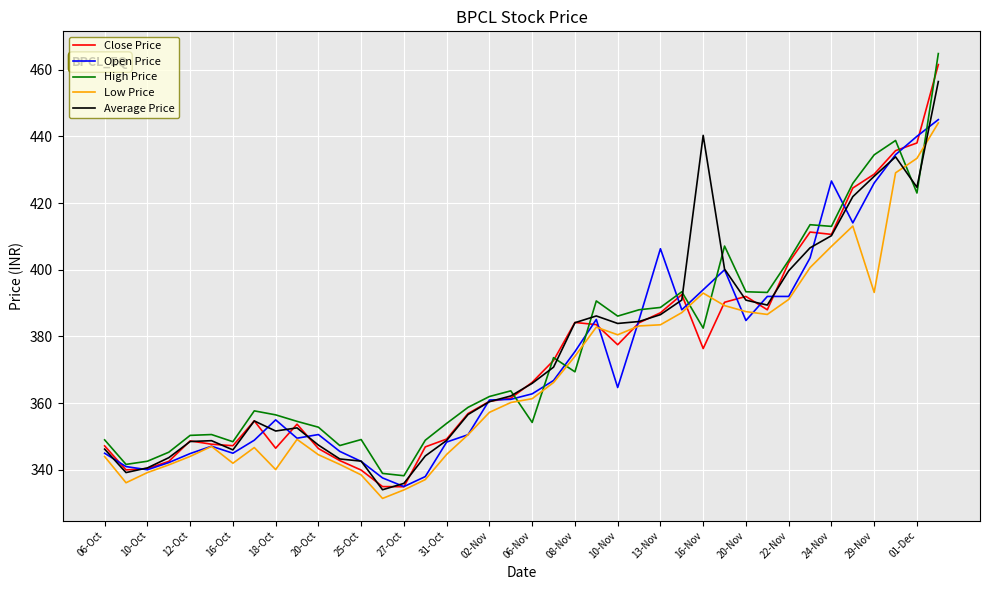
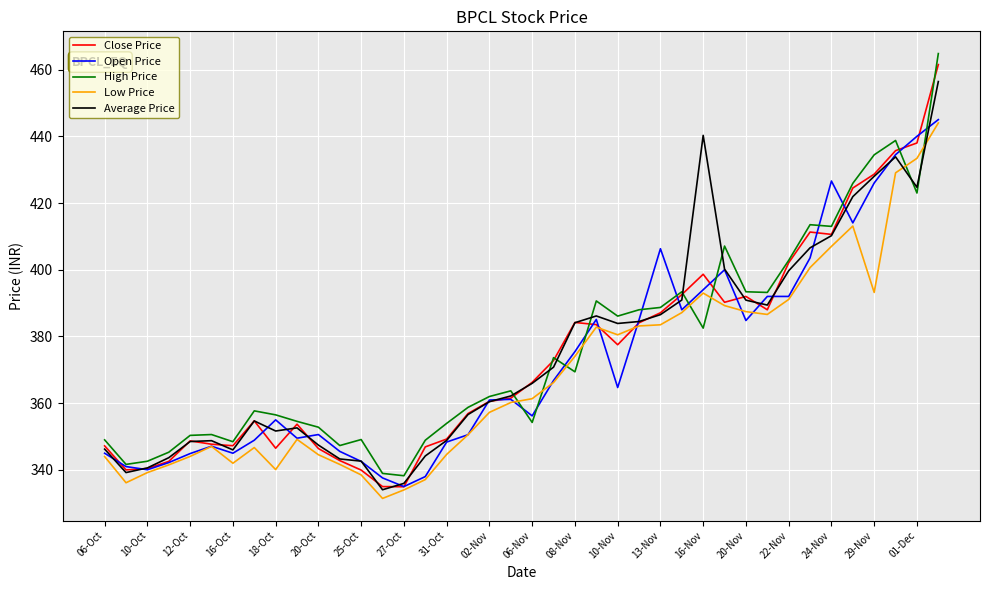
  {
    "Close Price": {
      "06-Oct": 347,
      "16-Oct": 347,
      "18-Oct": 347,
      "20-Oct": 346,
      "25-Oct": 340,
      "10-Nov": 378,
-     "16-Nov": 376,
+     "16-Nov": 399,
      "20-Nov": 392,
      "01-Dec": 438
    },
    "Open Price": {
      "06-Oct": 345,
      "12-Oct": 345,
      "16-Oct": 345,
      "18-Oct": 355,
      "20-Oct": 351,
-     "06-Nov": 363,
+     "06-Nov": 356,
      "08-Nov": 375,
      "10-Nov": 365,
      "13-Nov": 406,
      "16-Nov": 394,
      "20-Nov": 385,
      "22-Nov": 392,
      "24-Nov": 427,
      "29-Nov": 426,
      "01-Dec": 440
    },
    "High Price": {
      "06-Oct": 349,
      "10-Oct": 343,
      "12-Oct": 350,
      "16-Oct": 348,
      "18-Oct": 357,
      "20-Oct": 353,
      "25-Oct": 349,
      "27-Oct": 338,
      "31-Oct": 354,
      "02-Nov": 362,
      "06-Nov": 354,
      "08-Nov": 369,
      "10-Nov": 386,
      "13-Nov": 389,
      "16-Nov": 383,
      "20-Nov": 393,
      "24-Nov": 413,
      "29-Nov": 434,
      "01-Dec": 423
    },
    "Low Price": {
      "06-Oct": 344,
      "10-Oct": 339,
      "12-Oct": 344,
      "16-Oct": 342,
      "18-Oct": 340,
      "20-Oct": 345,
      "25-Oct": 339,
      "27-Oct": 334,
      "31-Oct": 345,
      "02-Nov": 357,
      "06-Nov": 361,
      "08-Nov": 374,
      "10-Nov": 381,
      "13-Nov": 384,
      "16-Nov": 393,
      "20-Nov": 387,
      "22-Nov": 391,
      "24-Nov": 407,
      "29-Nov": 393,
      "01-Dec": 433
    },
    "Average Price": {
      "06-Oct": 346,
      "16-Oct": 346,
      "18-Oct": 352,
      "20-Oct": 347,
      "27-Oct": 336,
      "10-Nov": 384,
      "16-Nov": 440,
      "20-Nov": 391,
      "22-Nov": 400,
      "01-Dec": 425
    }
  }
